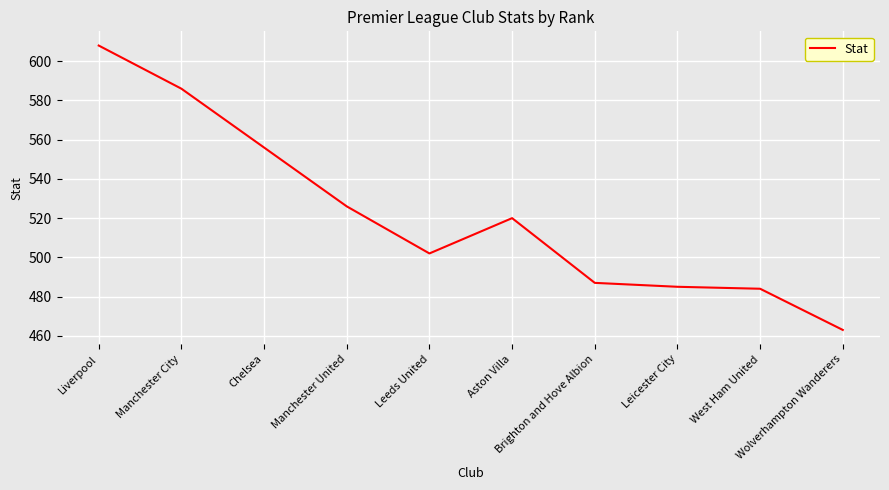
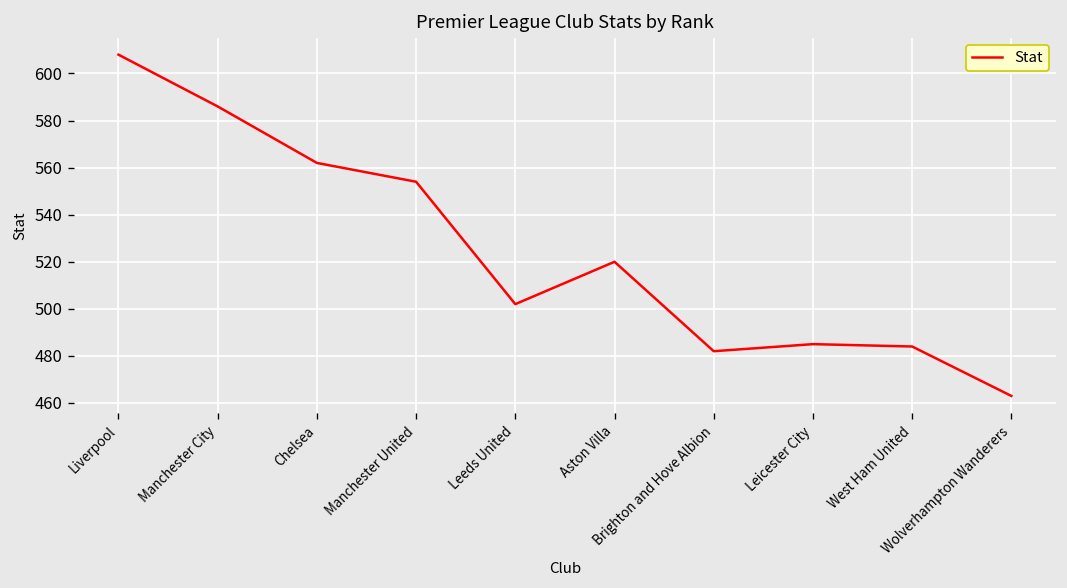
  {
    "Liverpool": 608,
    "Manchester City": 586,
-   "Chelsea": 556,
-   "Manchester United": 526,
+   "Chelsea": 562,
+   "Manchester United": 554,
    "Leeds United": 502,
    "Aston Villa": 520,
-   "Brighton and Hove Albion": 487,
+   "Brighton and Hove Albion": 482,
    "Leicester City": 485,
    "West Ham United": 484,
    "Wolverhampton Wanderers": 463
  }
